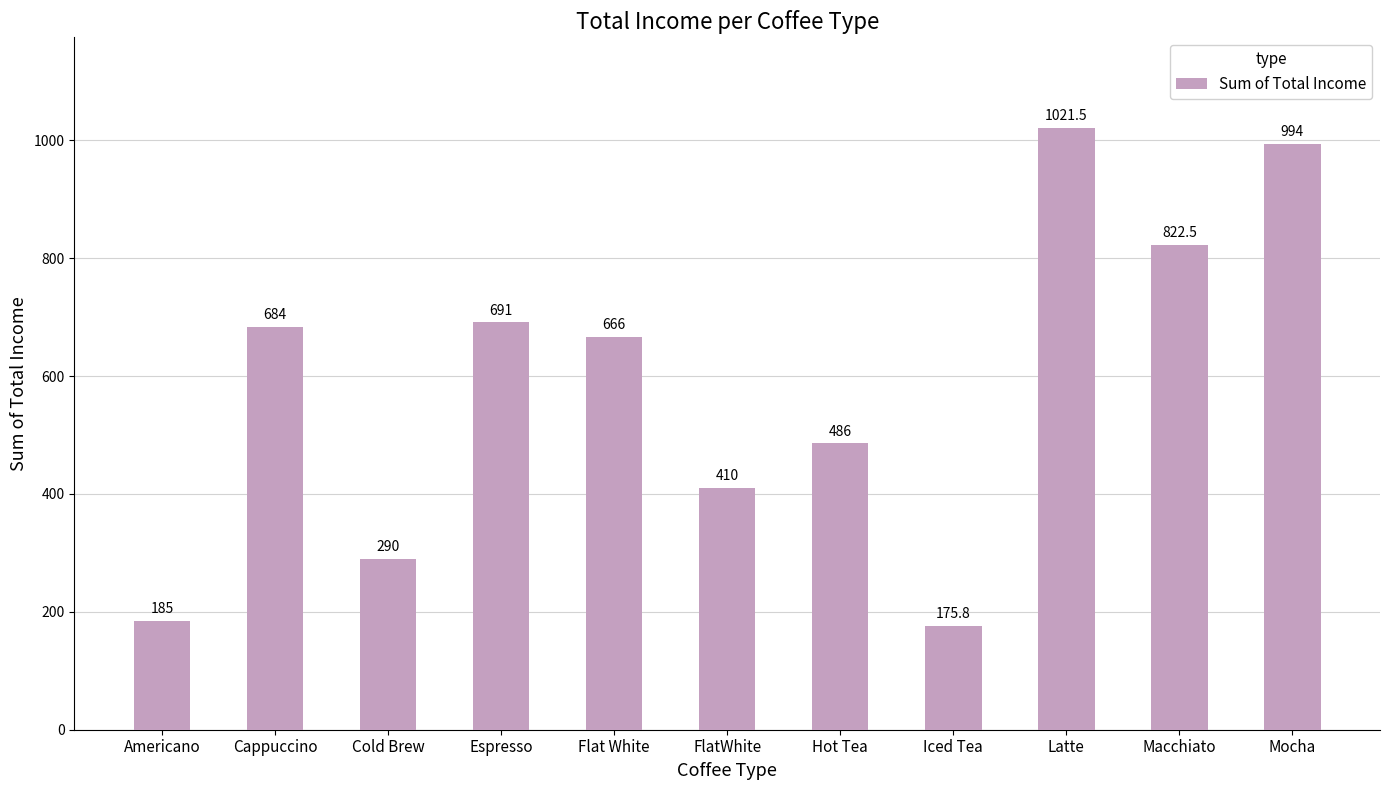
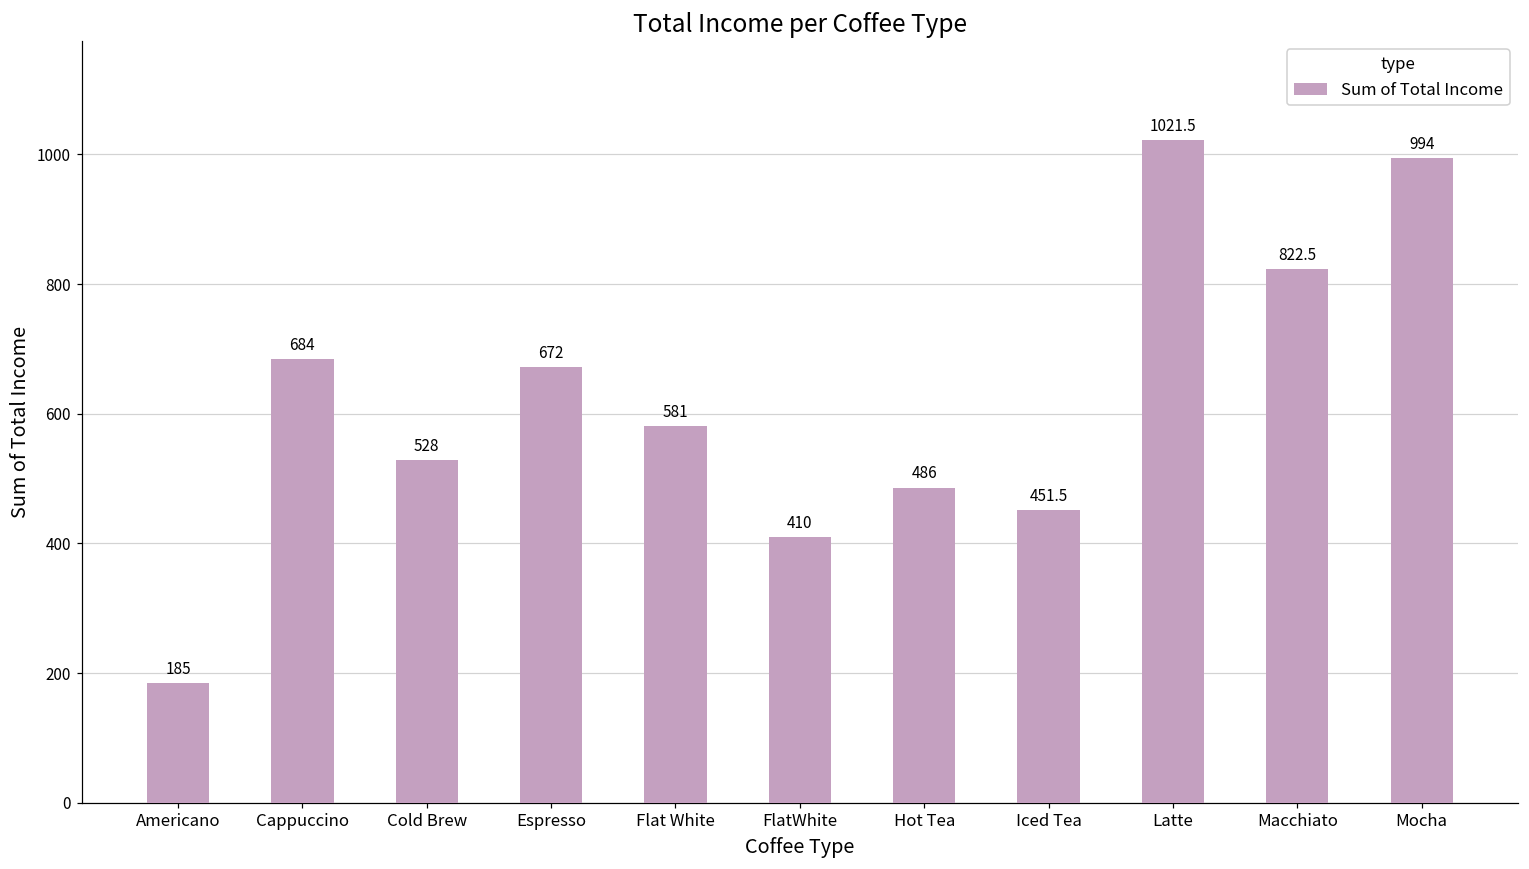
  {
    "Americano": 185,
    "Cappuccino": 684,
-   "Cold Brew": 290,
-   "Espresso": 691,
-   "Flat White": 666,
+   "Cold Brew": 528,
+   "Espresso": 672,
+   "Flat White": 581,
    "FlatWhite": 410,
    "Hot Tea": 486,
-   "Iced Tea": 175.8,
+   "Iced Tea": 451.5,
    "Latte": 1021.5,
    "Macchiato": 822.5,
    "Mocha": 994
  }
